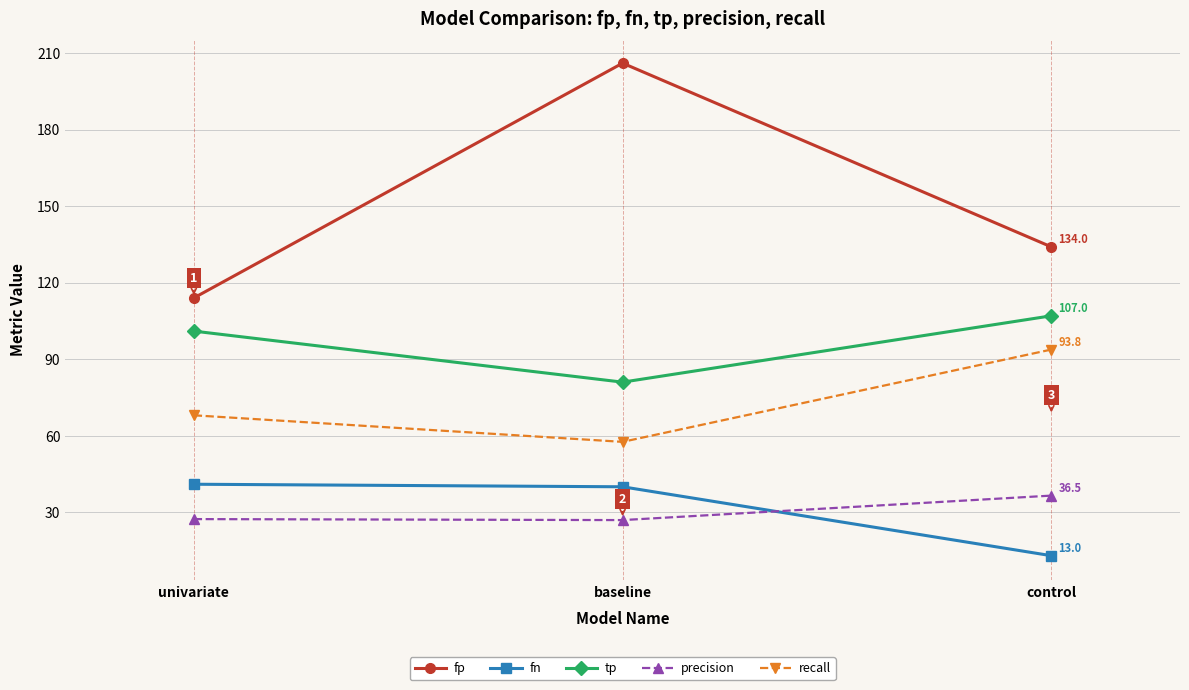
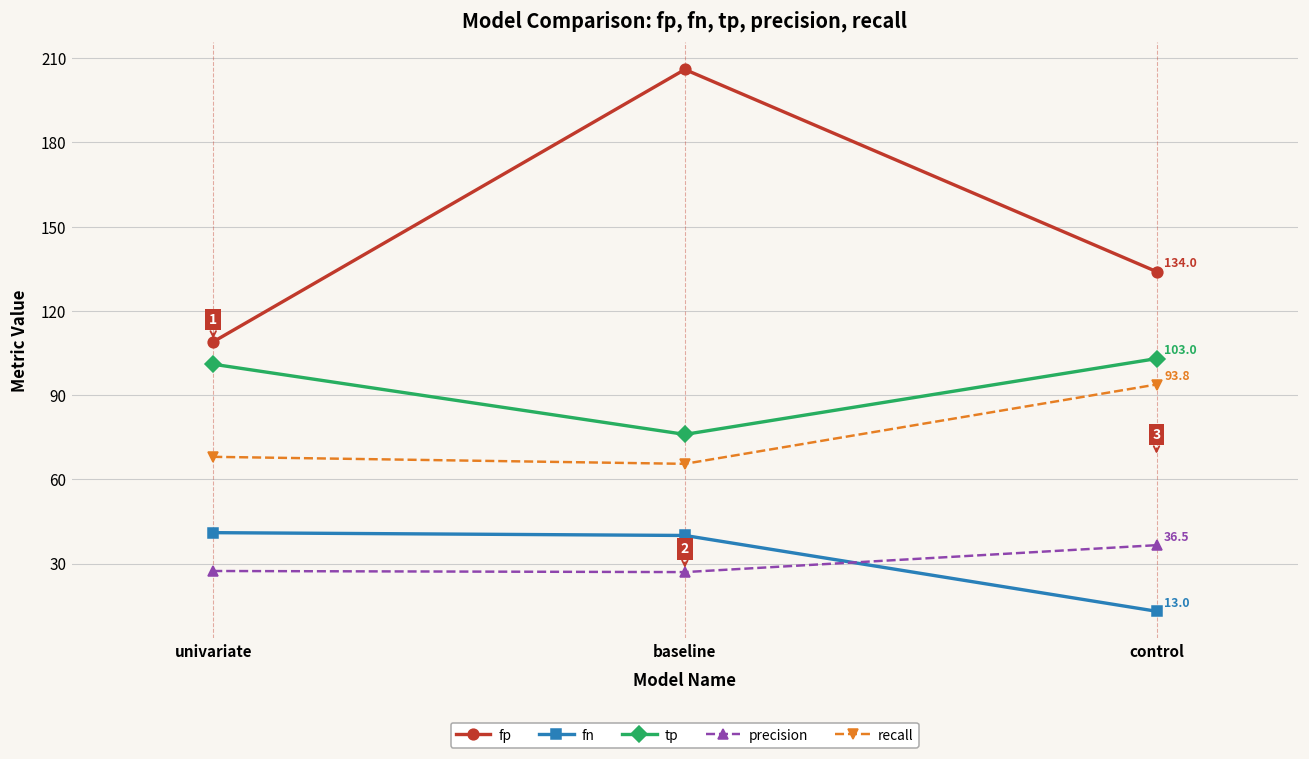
  {
    "fp": {
-     "univariate": 114,
+     "univariate": 109,
      "baseline": 206
    },
    "fn": {
      "control": 13.0
    },
    "tp": {
-     "baseline": 81,
-     "control": 107.0
+     "baseline": 76,
+     "control": 103.0
    },
    "precision": {
      "control": 36.5
    },
    "recall": {
      "univariate": 68,
-     "baseline": 58
+     "baseline": 66
    }
  }
